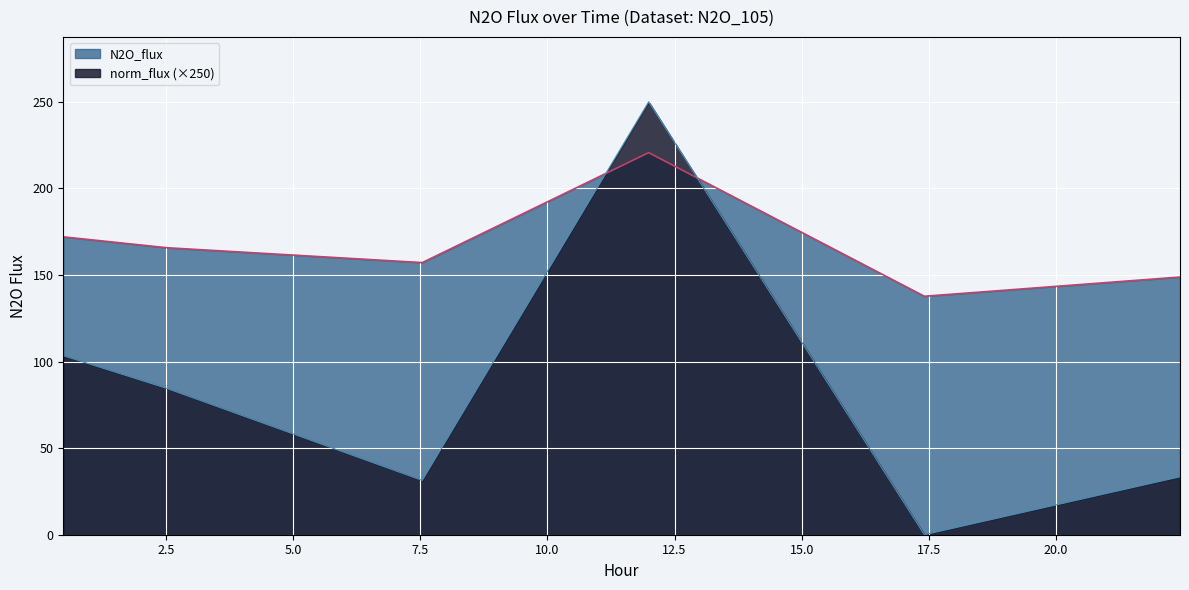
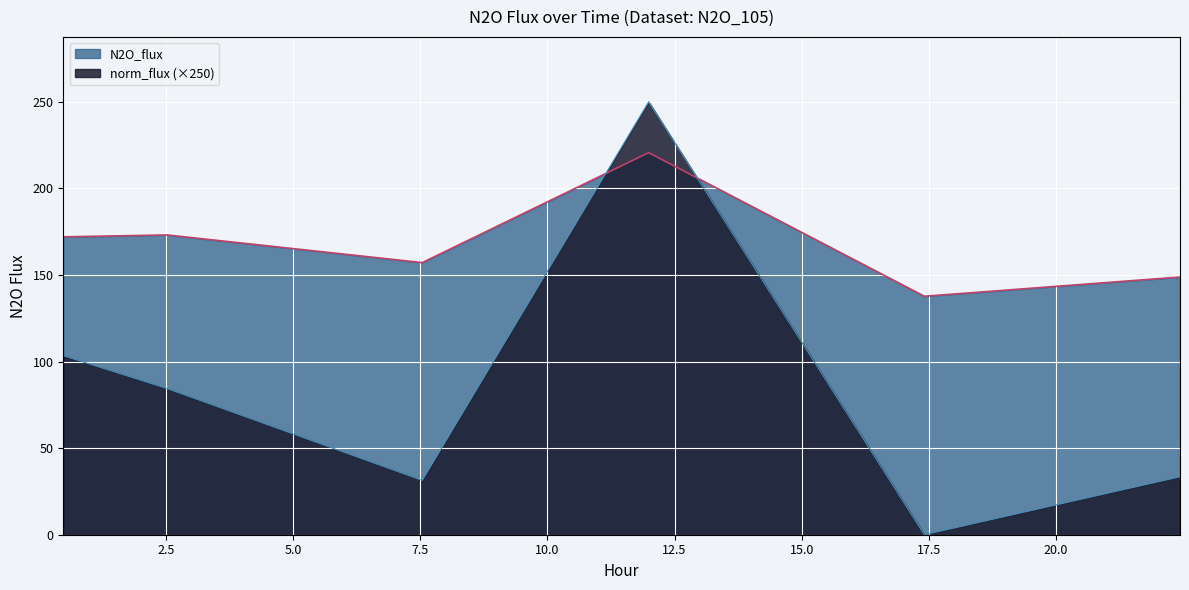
  {
    "N2O_flux": {
-     "2.5": 166,
+     "2.5": 173,
      "7.5": 157
    },
    "norm_flux (×250)": {
      "2.5": 84,
      "7.5": 31
    }
  }
